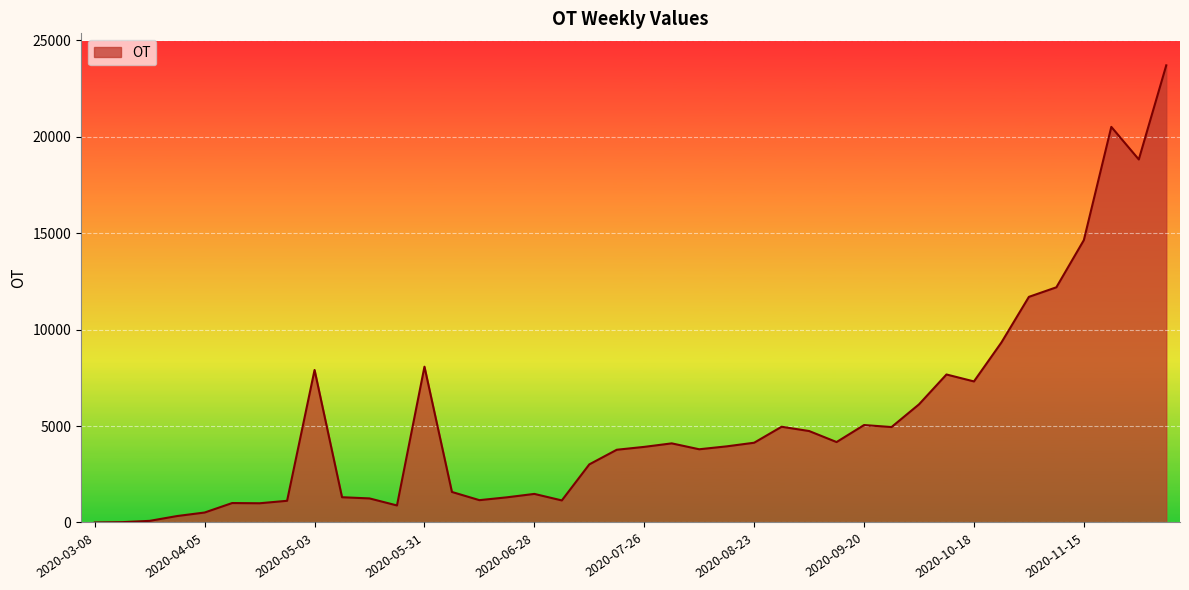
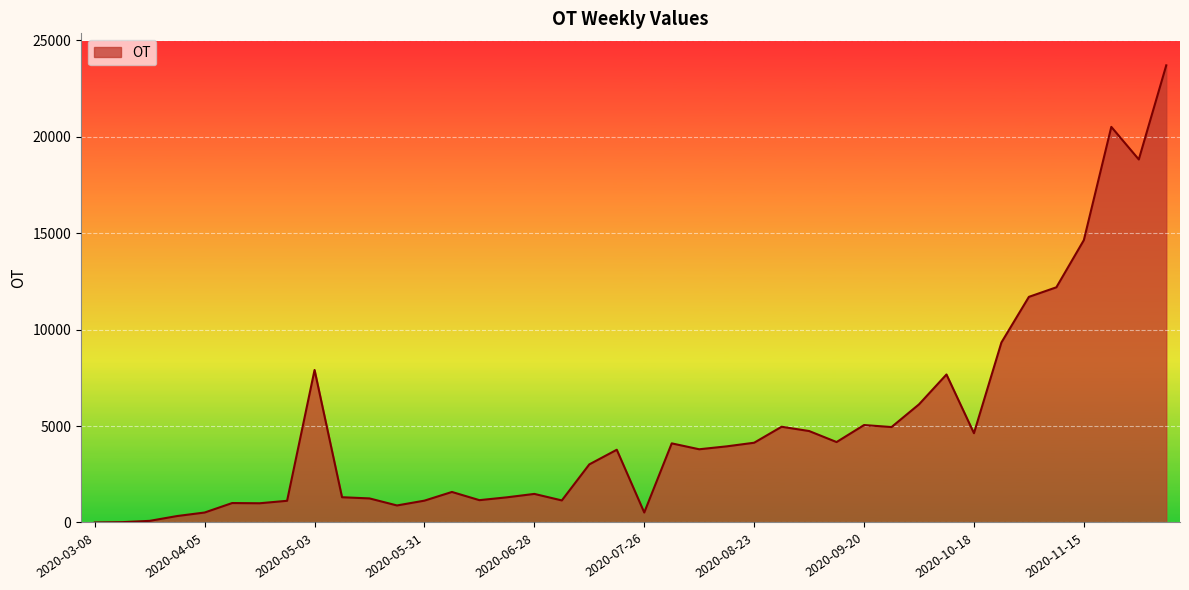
  {
    "2020-03-08": 0,
    "2020-04-05": 500,
    "2020-05-03": 7900,
-   "2020-05-31": 8100,
+   "2020-05-31": 1100,
    "2020-06-28": 1500,
-   "2020-07-26": 3900,
+   "2020-07-26": 500,
    "2020-08-23": 4100,
    "2020-09-20": 5100,
-   "2020-10-18": 7300,
+   "2020-10-18": 4600,
    "2020-11-15": 14600
  }
